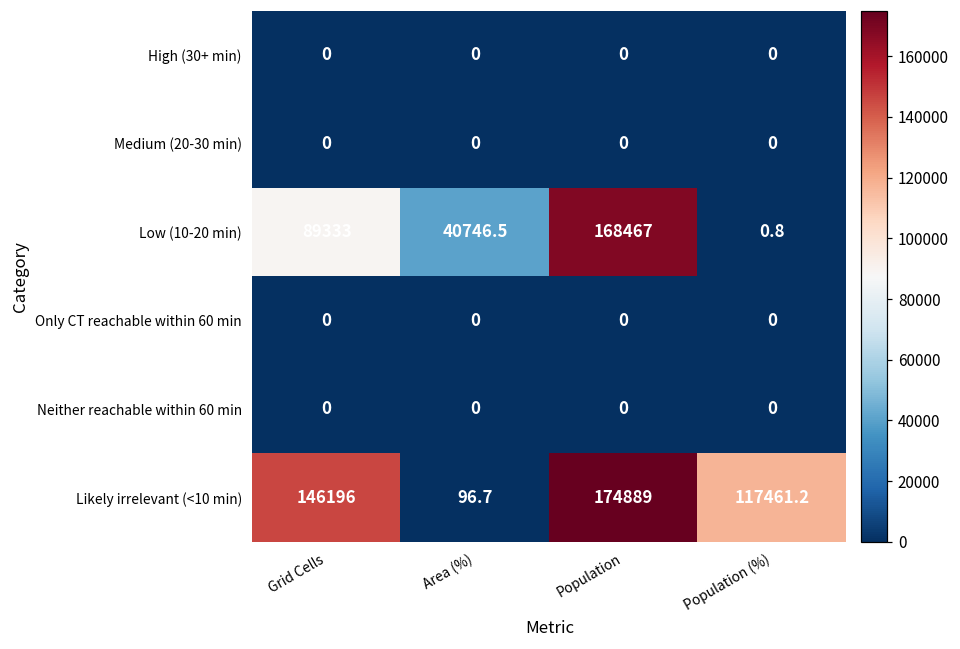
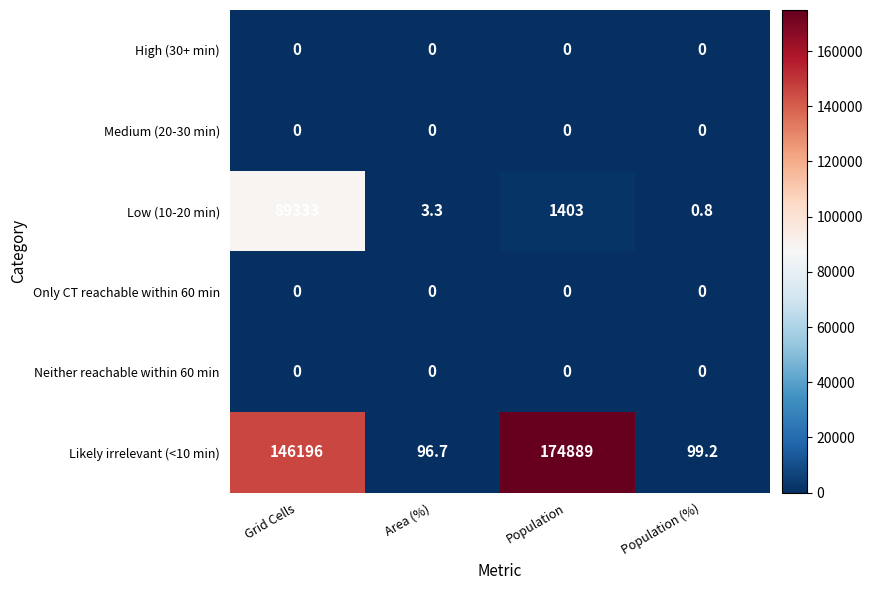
  {
    "High (30+ min)": {
      "Grid Cells": 0,
      "Area (%)": 0,
      "Population": 0,
      "Population (%)": 0
    },
    "Medium (20-30 min)": {
      "Grid Cells": 0,
      "Area (%)": 0,
      "Population": 0,
      "Population (%)": 0
    },
    "Low (10-20 min)": {
-     "Area (%)": 40746.5,
-     "Population": 168467,
+     "Area (%)": 3.3,
+     "Population": 1403,
      "Population (%)": 0.8
    },
    "Only CT reachable within 60 min": {
      "Grid Cells": 0,
      "Area (%)": 0,
      "Population": 0,
      "Population (%)": 0
    },
    "Neither reachable within 60 min": {
      "Grid Cells": 0,
      "Area (%)": 0,
      "Population": 0,
      "Population (%)": 0
    },
    "Likely irrelevant (<10 min)": {
      "Grid Cells": 146196,
      "Area (%)": 96.7,
      "Population": 174889,
-     "Population (%)": 117461.2
+     "Population (%)": 99.2
    }
  }
